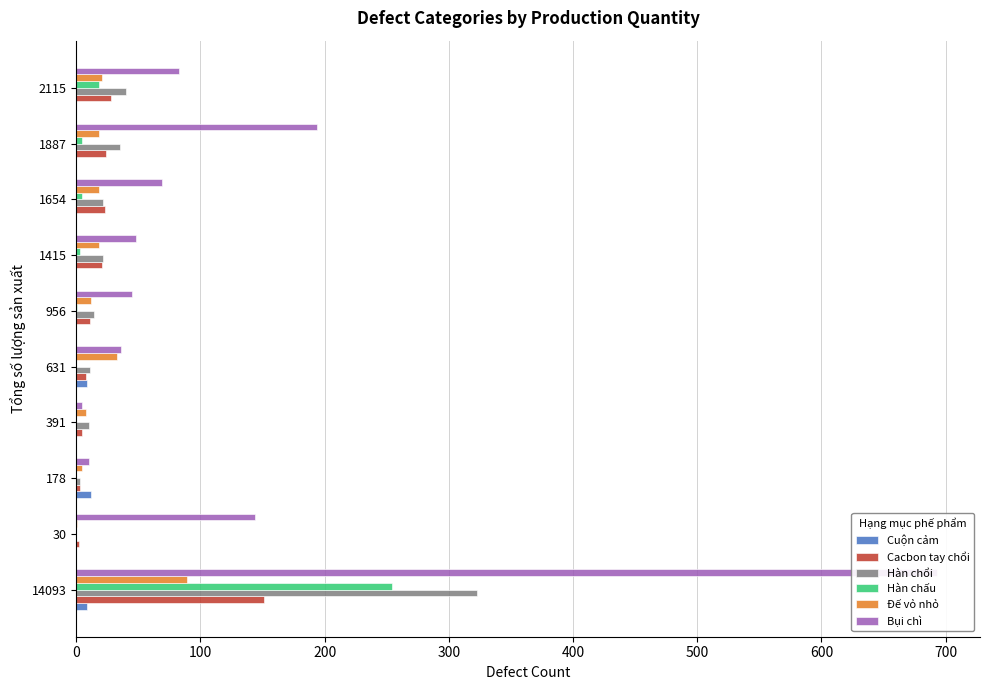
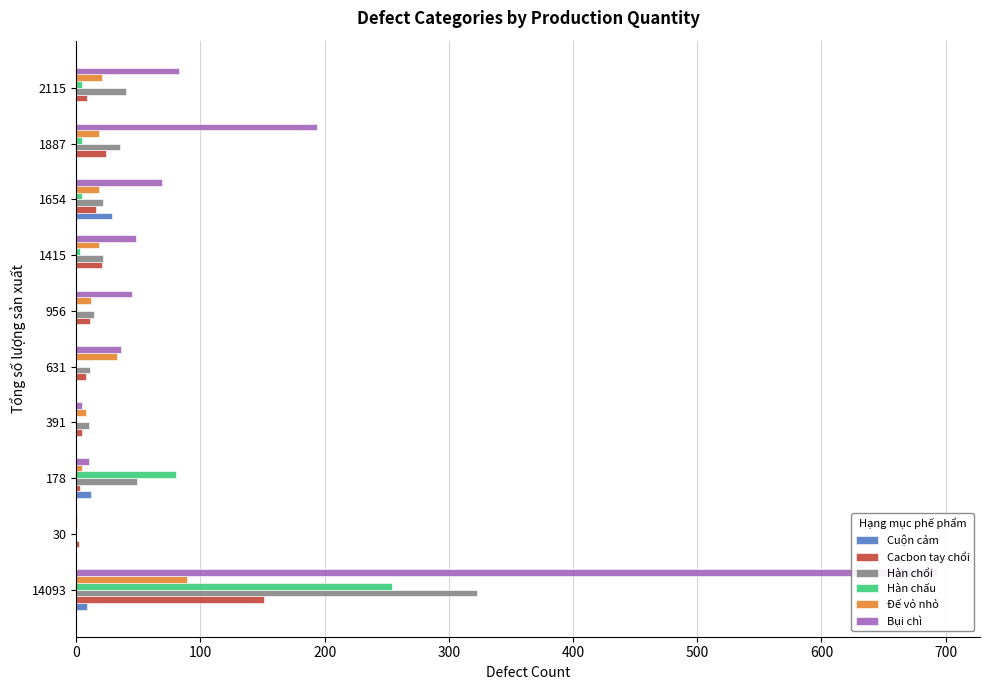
  {
    "Cuộn cảm": {
      "2115": 0,
      "1887": 0,
-     "1654": 0,
+     "1654": 29,
      "1415": 0,
      "956": 0,
-     "631": 9,
+     "631": 0,
      "391": 0,
      "178": 12,
      "30": 0,
      "14093": 9
    },
    "Cacbon tay chổi": {
-     "2115": 28,
+     "2115": 9,
      "1887": 24,
-     "1654": 23,
+     "1654": 16,
      "1415": 21,
      "956": 11,
      "631": 8,
      "391": 5,
      "178": 3,
      "14093": 151
    },
    "Hàn chổi": {
      "2115": 40,
      "1887": 35,
      "1654": 22,
      "1415": 22,
      "956": 14,
      "631": 11,
      "391": 10,
-     "178": 3,
+     "178": 49,
      "30": 0,
      "14093": 323
    },
    "Hàn chấu": {
-     "2115": 18,
+     "2115": 5,
      "1887": 5,
      "1654": 5,
      "1415": 3,
      "631": 0,
      "391": 0,
-     "178": 0,
+     "178": 80,
      "30": 0,
      "14093": 254
    },
    "Đế vỏ nhỏ": {
      "2115": 21,
      "1887": 18,
      "1654": 18,
      "1415": 18,
      "956": 12,
      "631": 33,
      "391": 8,
      "178": 5,
      "14093": 89
    },
    "Bụi chì": {
      "2115": 83,
      "1887": 194,
      "1654": 69,
      "1415": 48,
      "956": 45,
      "631": 36,
      "391": 5,
      "178": 10,
-     "30": 144
+     "30": 1
    }
  }
